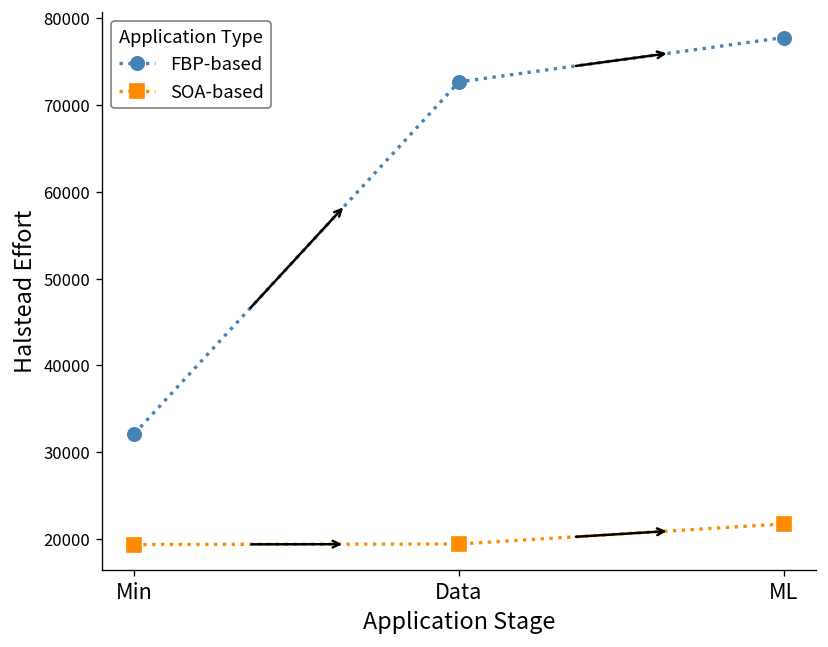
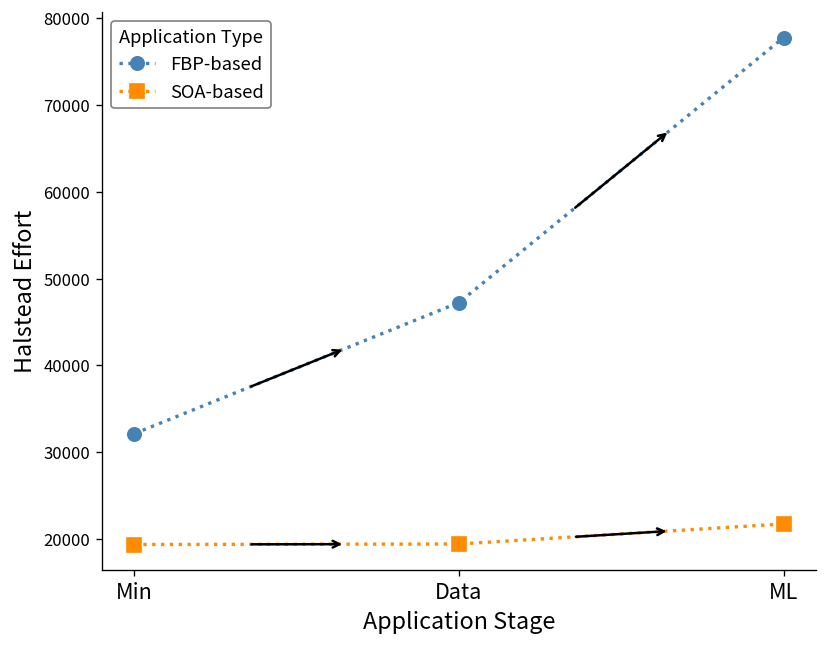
  {
    "FBP-based": {
      "Min": 32000,
-     "Data": 73000,
+     "Data": 47000,
      "ML": 78000
    },
    "SOA-based": {
      "Min": 19000,
      "Data": 19000,
      "ML": 22000
    }
  }
